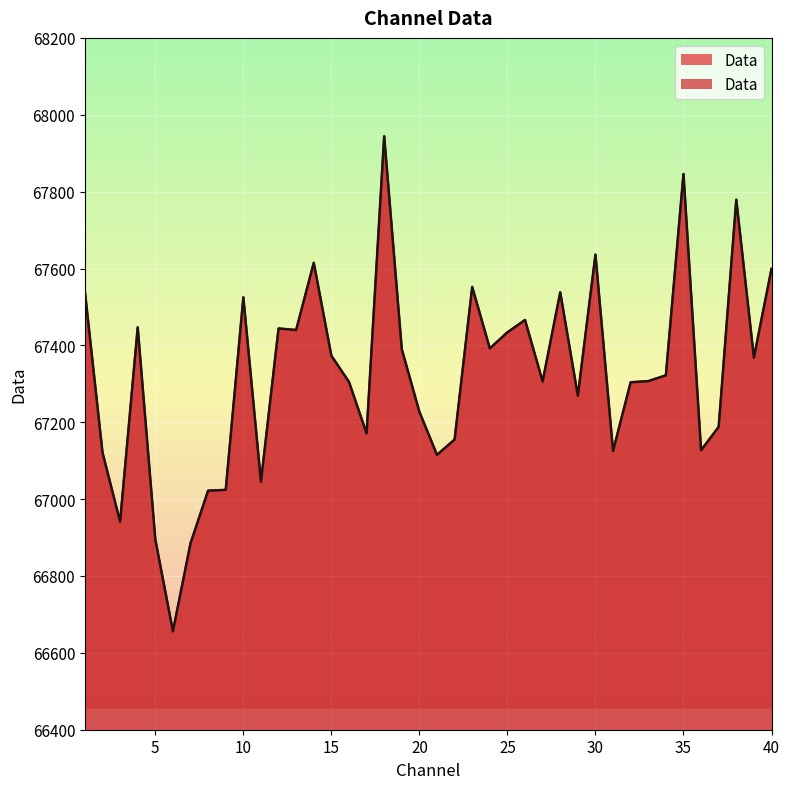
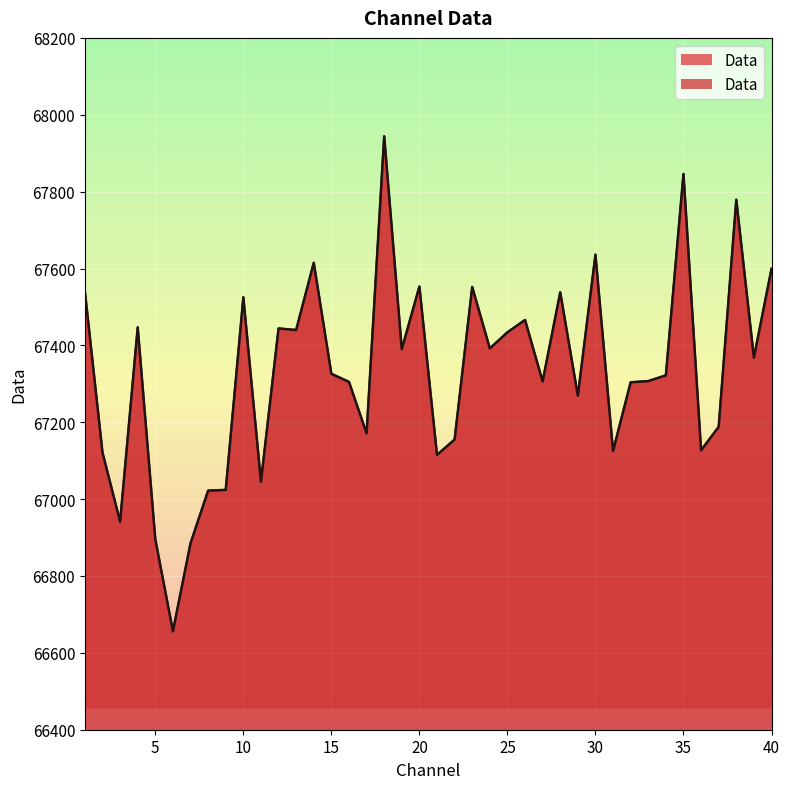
  {
    "5": 66900,
    "10": 67530,
-   "15": 67370,
-   "20": 67230,
+   "15": 67330,
+   "20": 67550,
    "25": 67430,
    "30": 67640,
    "35": 67850,
    "40": 67600
  }
